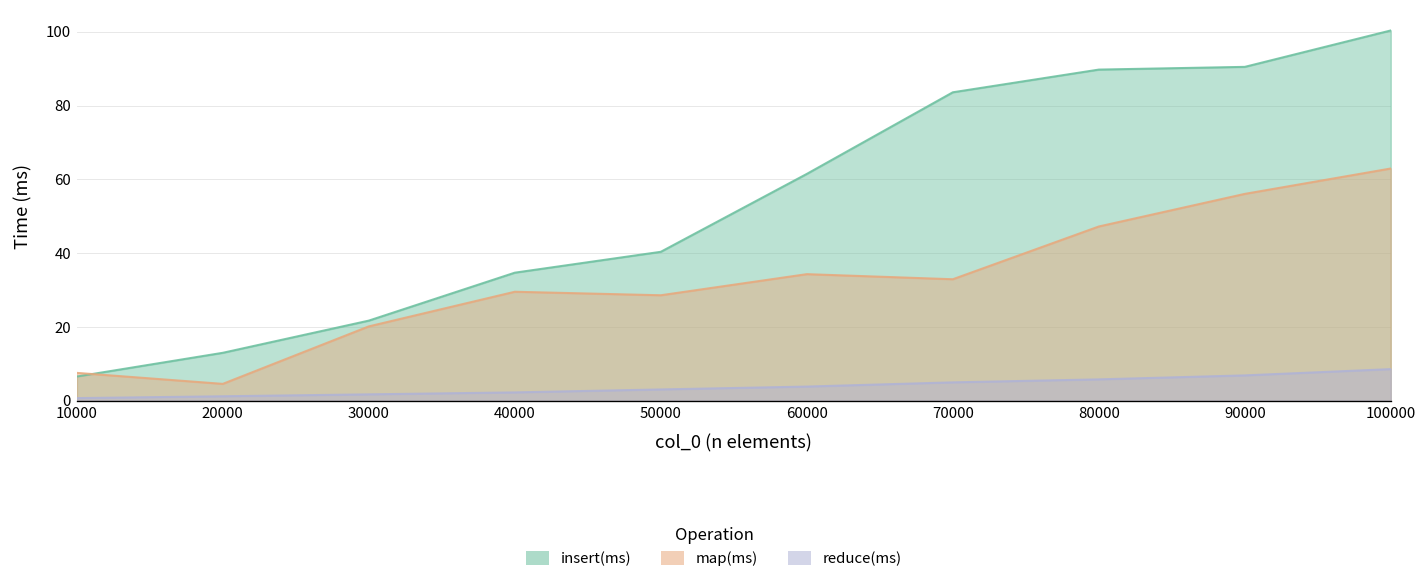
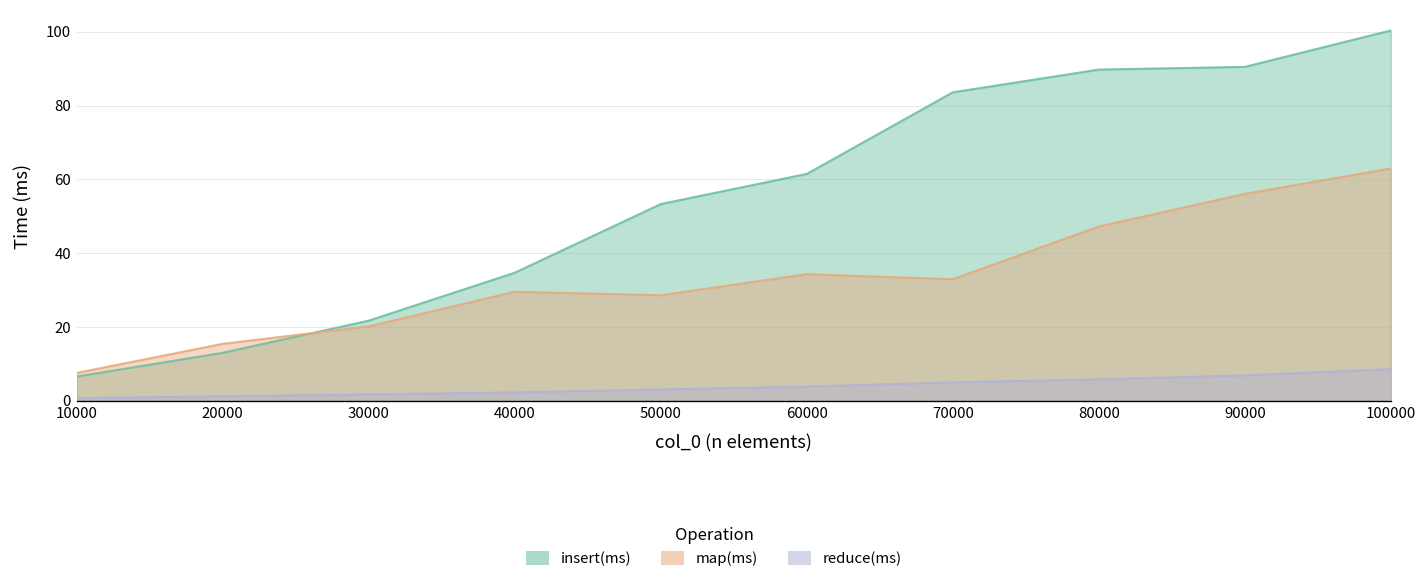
  {
    "insert(ms)": {
      "10000": 7,
      "20000": 13,
      "30000": 22,
      "40000": 35,
-     "50000": 40,
+     "50000": 53,
      "60000": 61,
      "70000": 84,
      "80000": 90,
      "90000": 91,
      "100000": 100
    },
    "map(ms)": {
      "10000": 8,
-     "20000": 5,
+     "20000": 15,
      "30000": 20,
      "40000": 30,
      "50000": 29,
      "60000": 34,
      "70000": 33,
      "80000": 47,
      "90000": 56,
      "100000": 63
    },
    "reduce(ms)": {
      "10000": 1,
      "20000": 1,
      "30000": 2,
      "40000": 2,
      "50000": 3,
      "60000": 4,
      "70000": 5,
      "80000": 6,
      "90000": 7,
      "100000": 9
    }
  }
